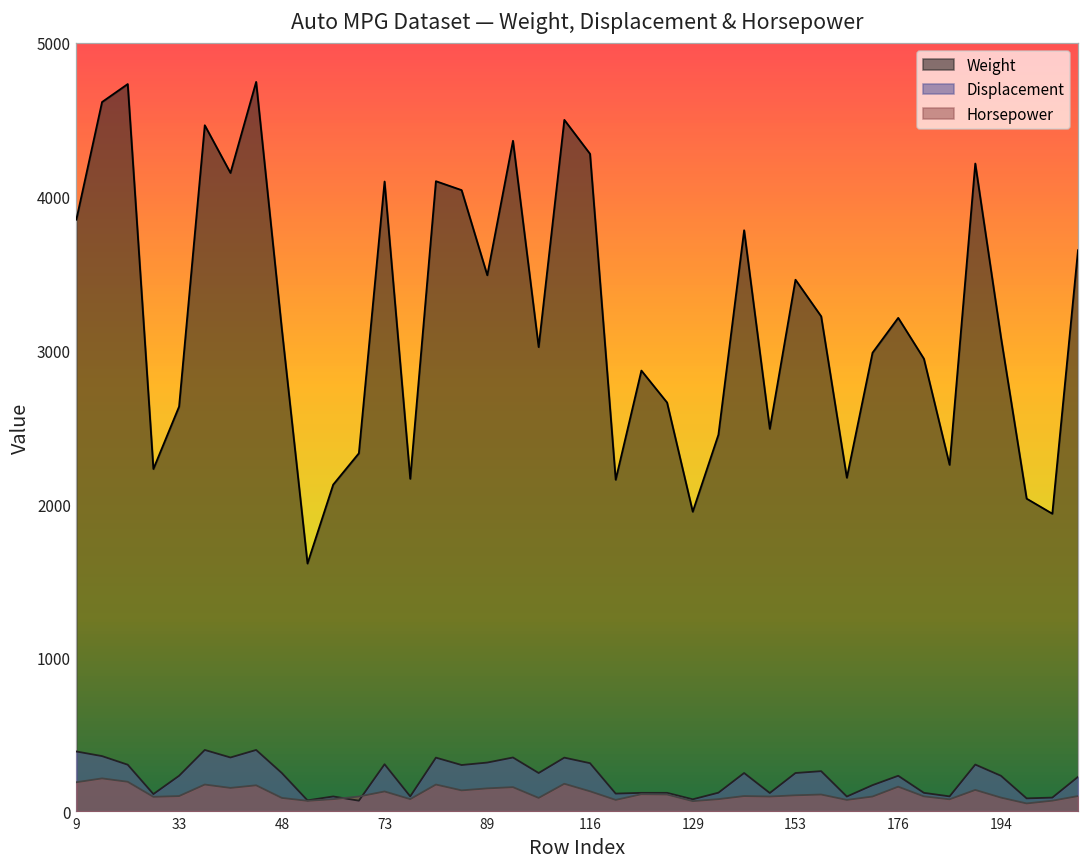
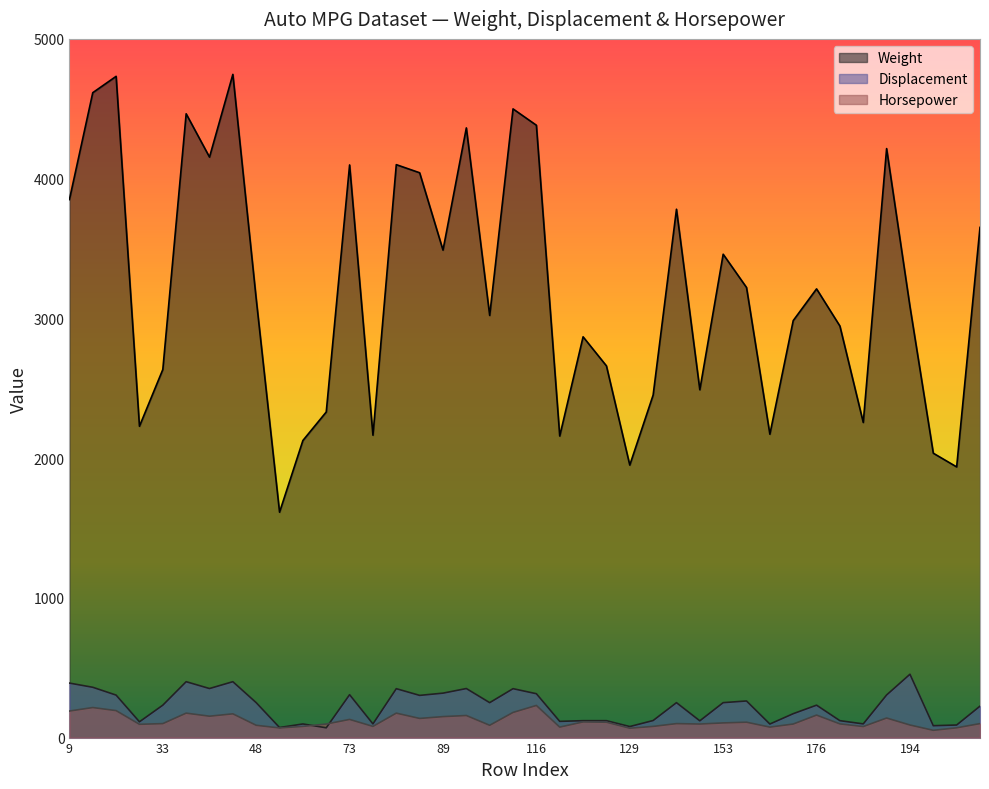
  {
    "Weight": {
      "48": 3140,
      "73": 4100,
      "89": 3490,
-     "116": 4280,
+     "116": 4380,
      "129": 1950,
      "153": 3460,
      "176": 3210,
      "194": 3090
    },
    "Displacement": {
      "48": 250,
      "73": 310,
      "89": 320,
      "116": 310,
      "153": 250,
      "176": 230,
-     "194": 230
+     "194": 450
    },
    "Horsepower": {
      "48": 90,
      "73": 130,
      "89": 150,
-     "116": 130,
+     "116": 230,
      "153": 110,
      "176": 160,
      "194": 90
    }
  }
